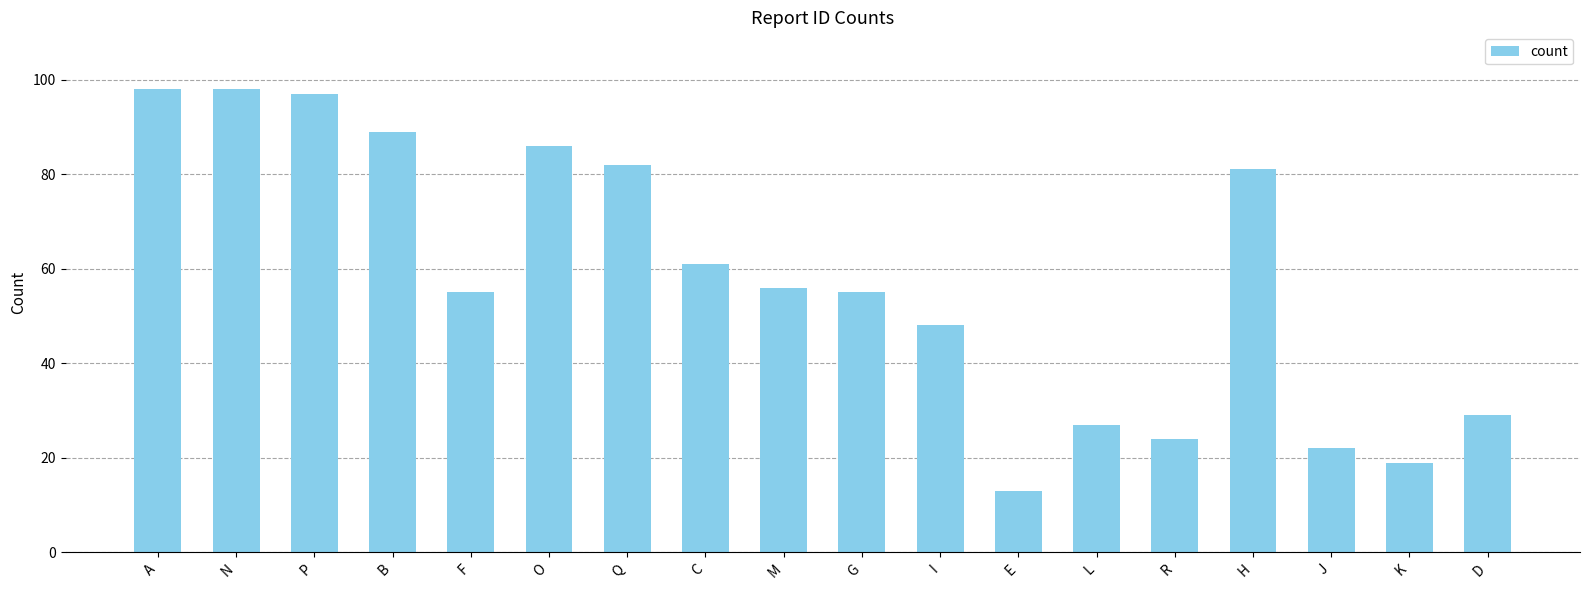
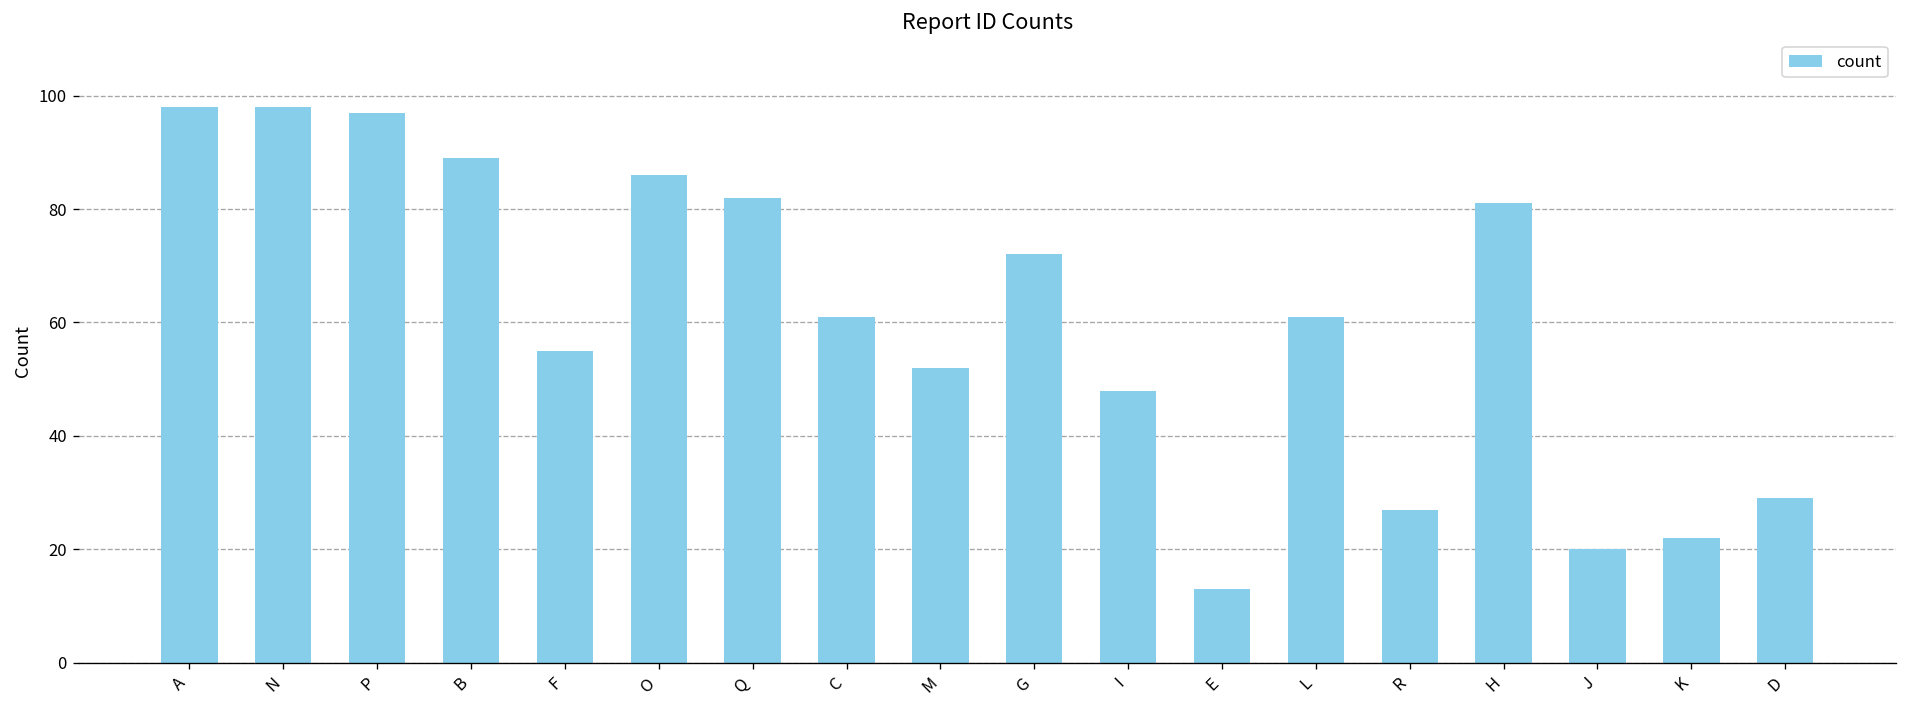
  {
    "A": 98,
    "N": 98,
    "P": 97,
    "B": 89,
    "F": 55,
    "O": 86,
    "Q": 82,
    "C": 61,
-   "M": 56,
-   "G": 55,
+   "M": 52,
+   "G": 72,
    "I": 48,
    "E": 13,
-   "L": 27,
-   "R": 24,
+   "L": 61,
+   "R": 27,
    "H": 81,
-   "J": 22,
-   "K": 19,
+   "J": 20,
+   "K": 22,
    "D": 29
  }
